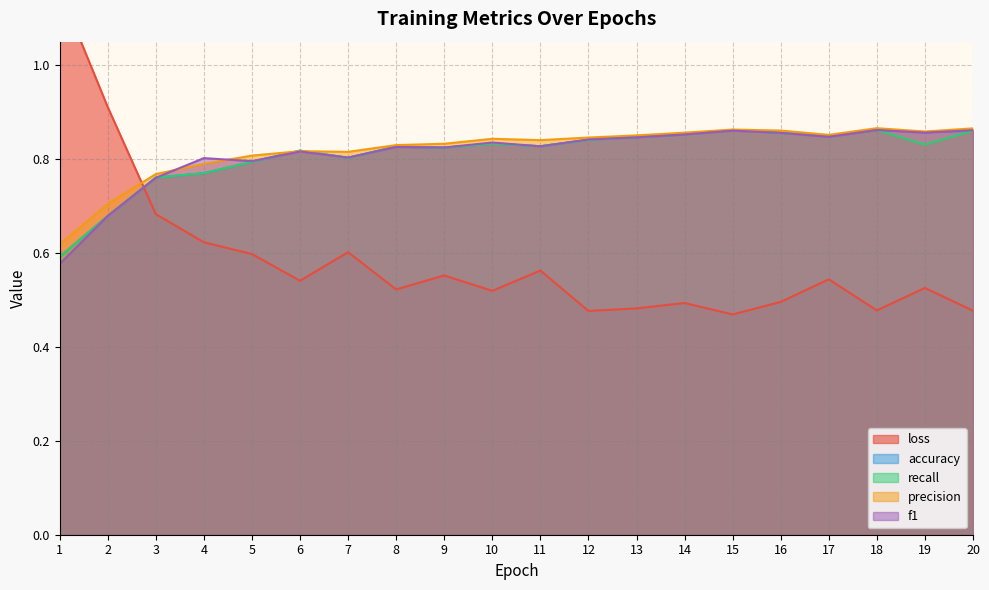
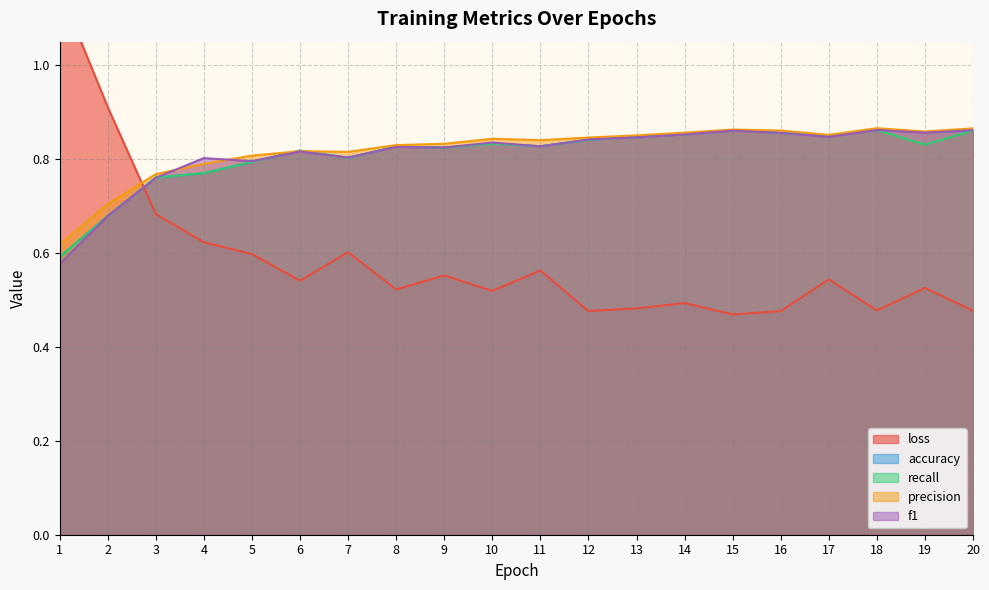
  {
    "loss": {
      "2": 0.91,
      "3": 0.68,
      "4": 0.62,
      "5": 0.60,
      "6": 0.54,
      "7": 0.60,
      "8": 0.52,
      "9": 0.55,
      "10": 0.52,
      "11": 0.56,
      "12": 0.48,
      "13": 0.48,
      "14": 0.49,
      "15": 0.47,
-     "16": 0.50,
+     "16": 0.48,
      "17": 0.54,
      "18": 0.48,
      "19": 0.53,
      "20": 0.48
    },
    "recall": {
      "19": 0.83
    },
    "precision": {
      "1": 0.62,
      "2": 0.70,
      "3": 0.77,
      "4": 0.79,
      "5": 0.81,
      "7": 0.82,
      "9": 0.83,
      "10": 0.84,
      "11": 0.84
    },
    "f1": {
      "1": 0.58,
      "4": 0.80
    }
  }
